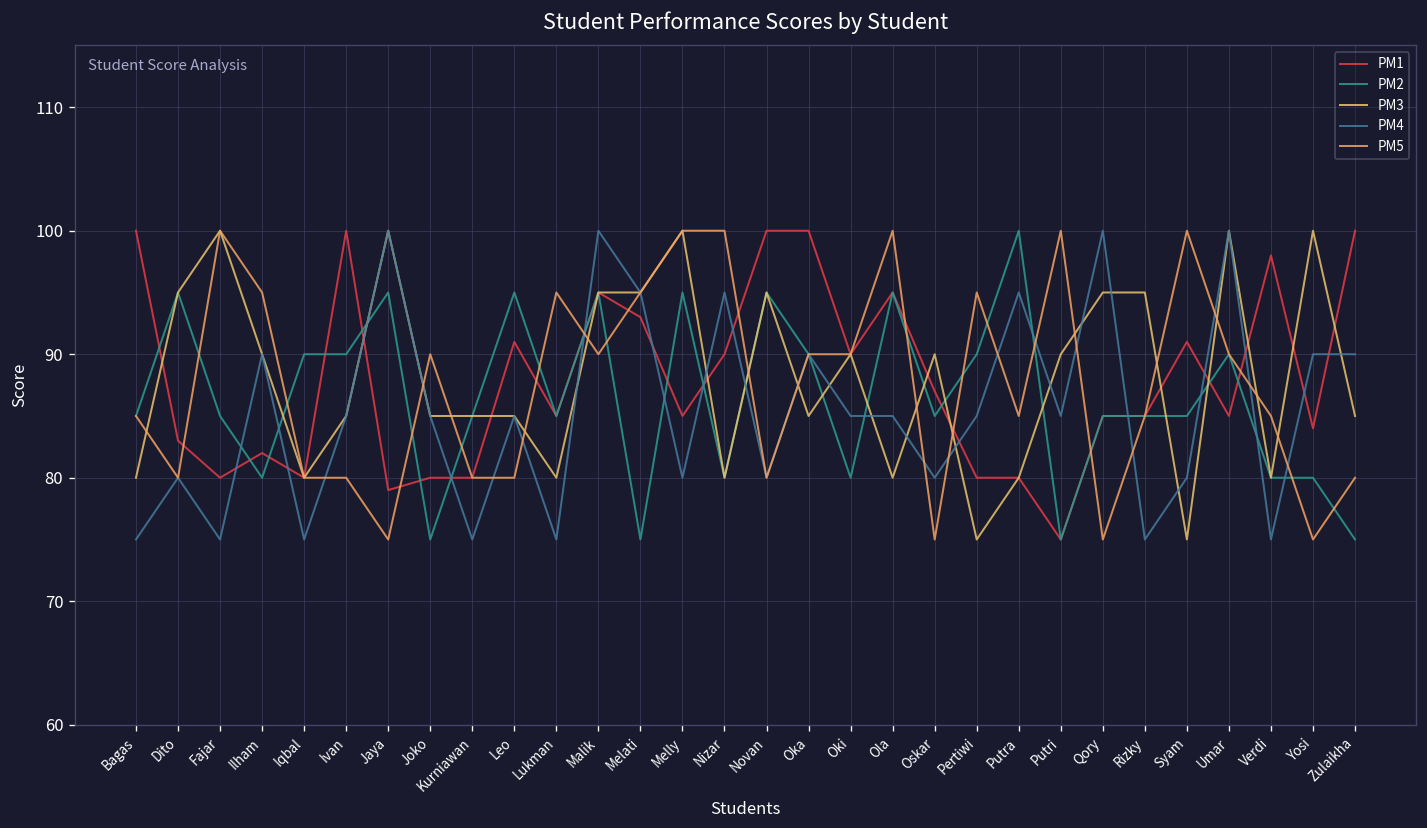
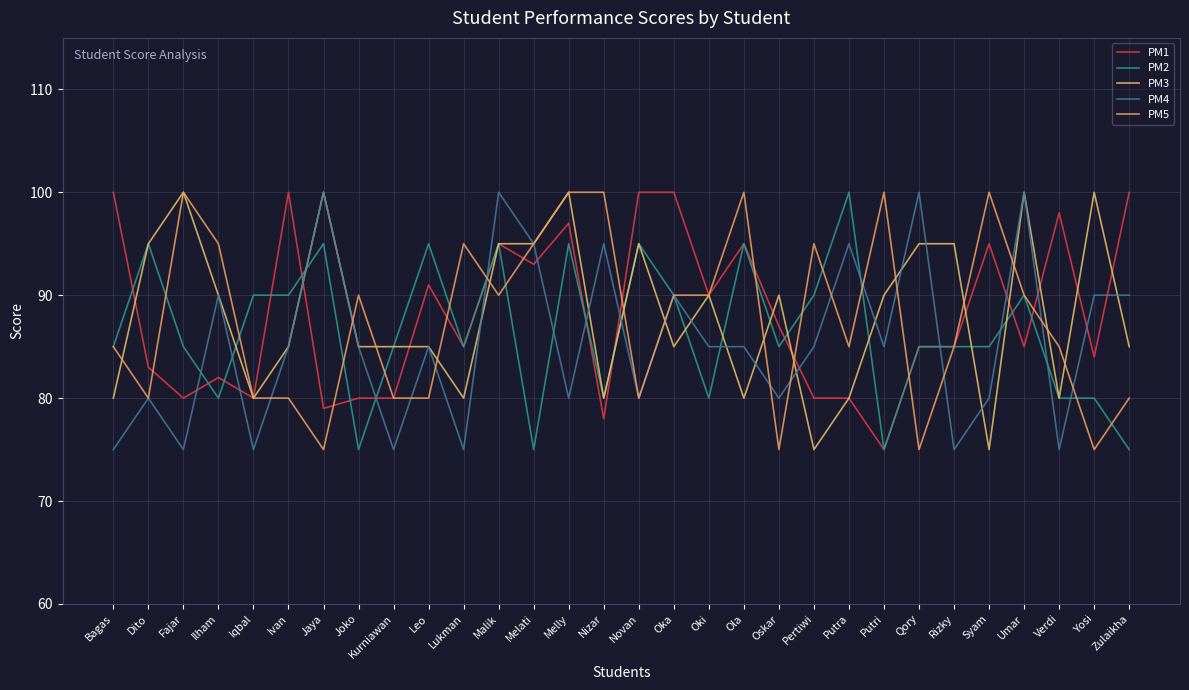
  {
    "PM1": {
      "Bagas": 100,
      "Dito": 83,
      "Fajar": 80,
      "Ilham": 82,
      "Ivan": 100,
      "Jaya": 79,
      "Joko": 80,
      "Leo": 91,
      "Melati": 93,
-     "Melly": 85,
-     "Nizar": 90,
+     "Melly": 97,
+     "Nizar": 78,
      "Novan": 100,
      "Oka": 100,
      "Oskar": 87,
      "Pertiwi": 80,
-     "Syam": 91,
+     "Syam": 95,
      "Umar": 85,
      "Verdi": 98,
      "Yosi": 84,
      "Zulaikha": 100
    }
  }
